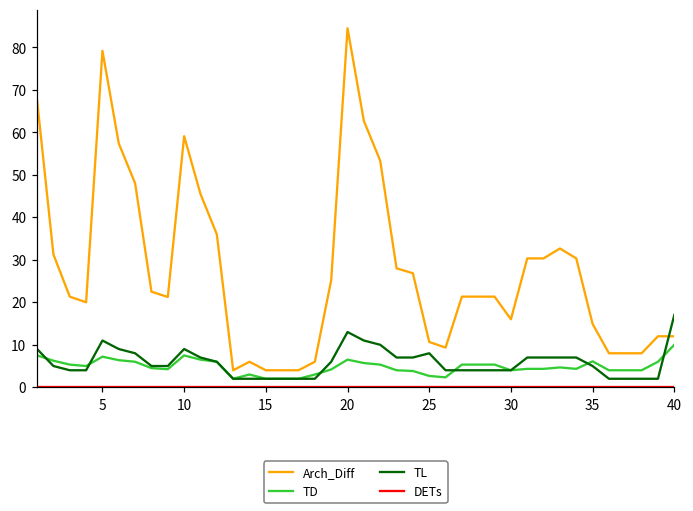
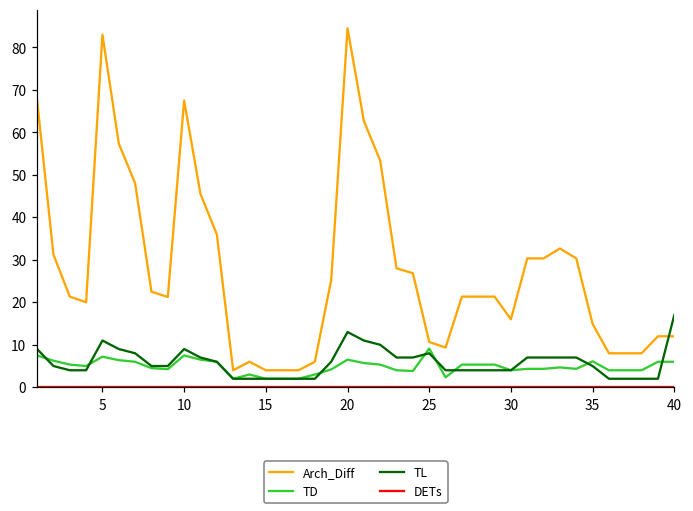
  {
    "Arch_Diff": {
-     "5": 79,
-     "10": 59,
+     "5": 83,
+     "10": 68,
      "15": 4,
      "20": 85,
      "25": 11,
      "30": 16,
      "35": 15,
      "40": 12
    },
    "TD": {
      "5": 7,
      "10": 8,
      "20": 7,
-     "25": 3,
+     "25": 9,
      "35": 6,
-     "40": 10
+     "40": 6
    },
    "TL": {
      "5": 11,
      "10": 9,
      "20": 13,
      "25": 8,
      "35": 5,
      "40": 17
    },
    "DETs": {
      "5": 0,
      "10": 0,
      "15": 0,
      "20": 0,
      "25": 0,
      "30": 0,
      "35": 0,
      "40": 0
    }
  }
